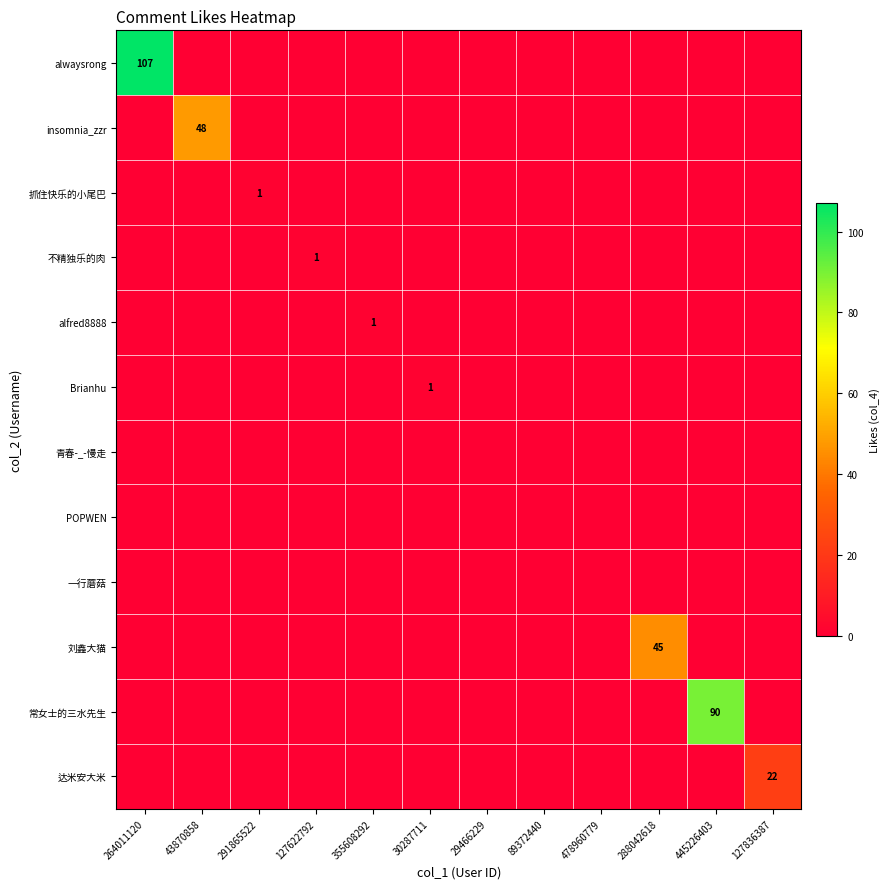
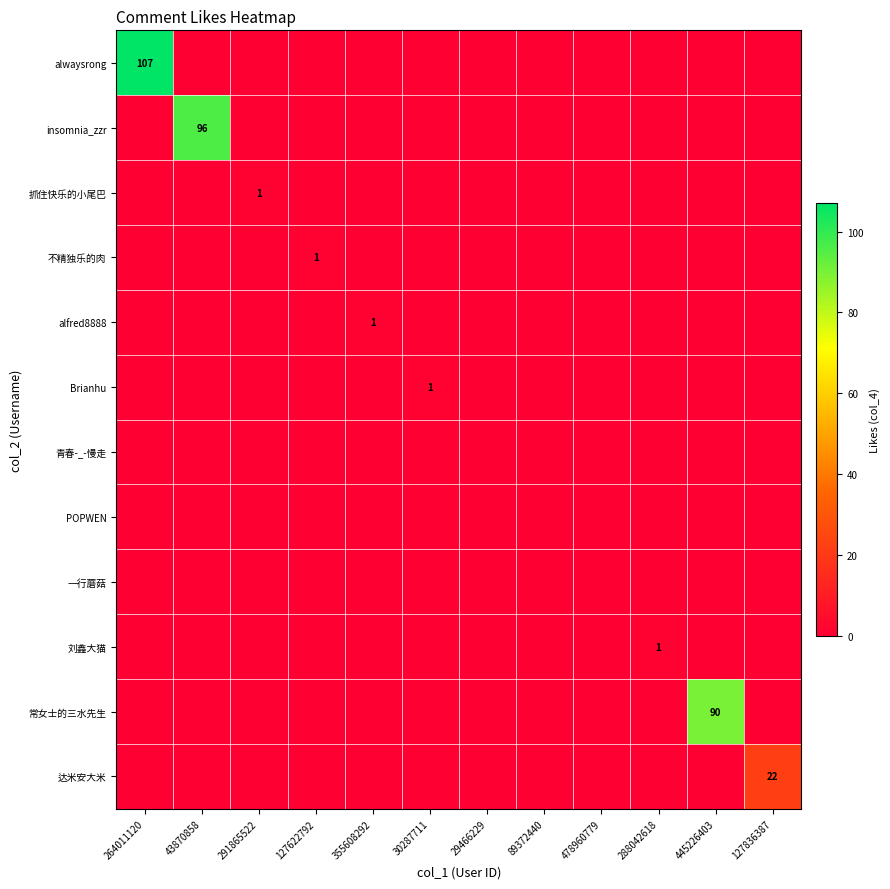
  {
    "alwaysrong": {
      "264011120": 107
    },
    "insomnia_zzr": {
-     "43870858": 48
+     "43870858": 96
    },
    "抓住快乐的小尾巴": {
      "291865522": 1
    },
    "不精独乐的肉": {
      "127622792": 1
    },
    "alfred8888": {
      "355608292": 1
    },
    "Brianhu": {
      "30287711": 1
    },
    "刘鑫大猫": {
-     "288042618": 45
+     "288042618": 1
    },
    "常女士的三水先生": {
      "445226403": 90
    },
    "达米安大米": {
      "127836387": 22
    }
  }
